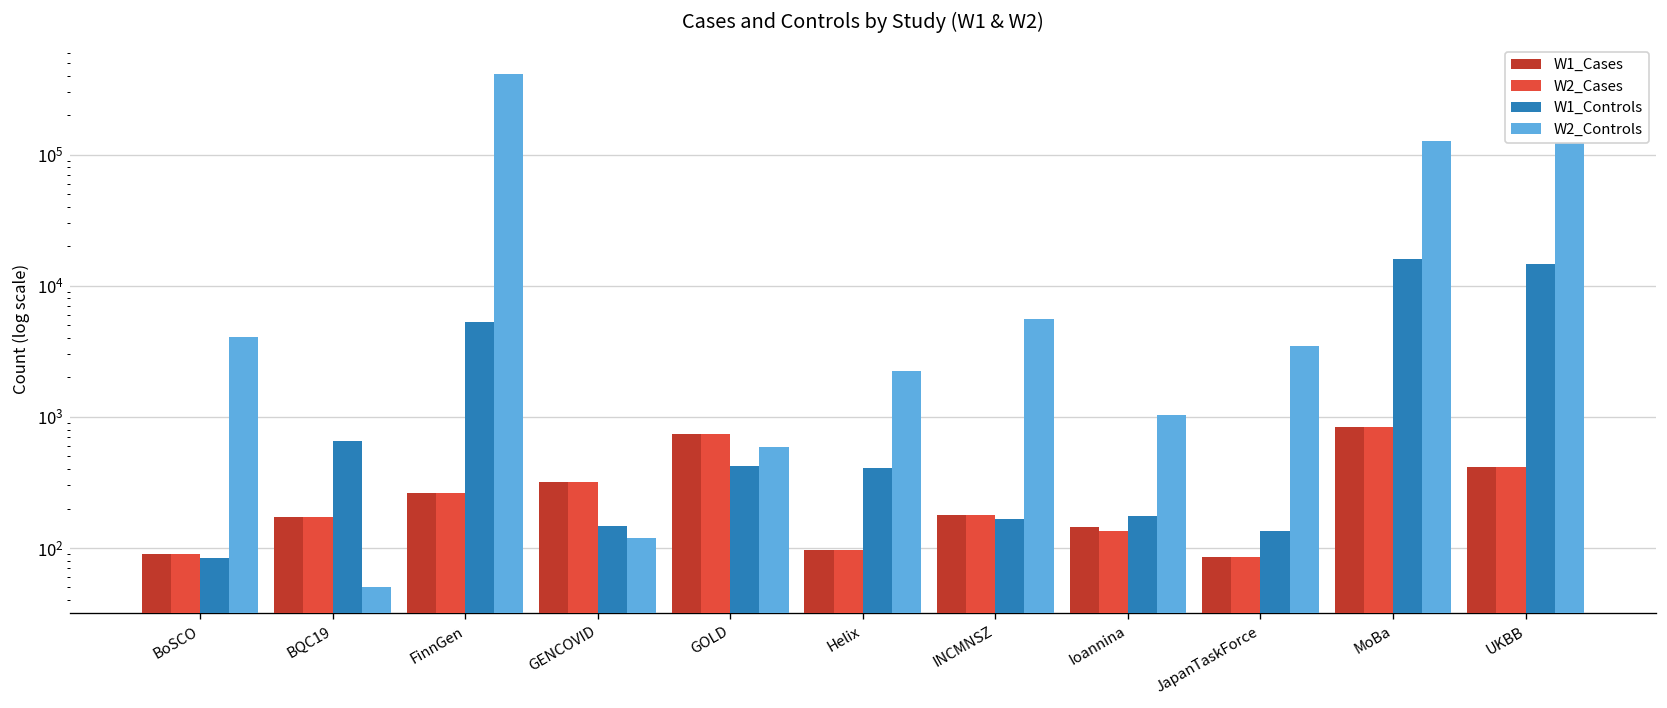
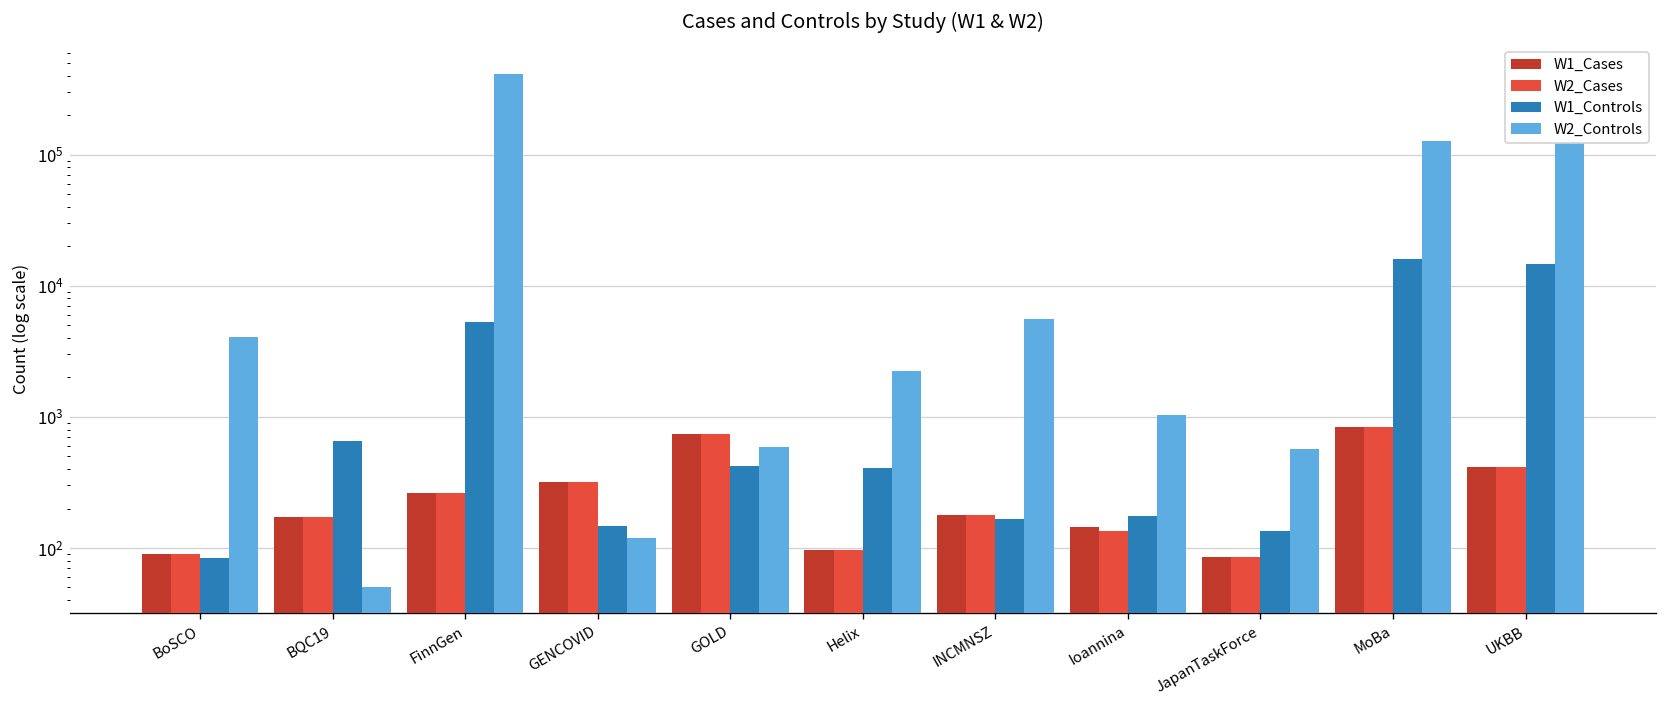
  {
    "W1_Controls": {
      "BoSCO": 80,
      "BQC19": 700,
      "FinnGen": 5000,
      "GENCOVID": 150,
      "GOLD": 420,
      "Helix": 410,
      "INCMNSZ": 170,
      "Ioannina": 170,
      "JapanTaskForce": 130,
      "MoBa": 16000,
      "UKBB": 15000
    },
    "W2_Controls": {
      "BoSCO": 4100,
      "BQC19": 50,
      "FinnGen": 410000,
      "GENCOVID": 120,
      "GOLD": 600,
      "Helix": 2300,
      "INCMNSZ": 6000,
      "Ioannina": 1000,
-     "JapanTaskForce": 3500,
+     "JapanTaskForce": 600,
      "MoBa": 130000
    }
  }
